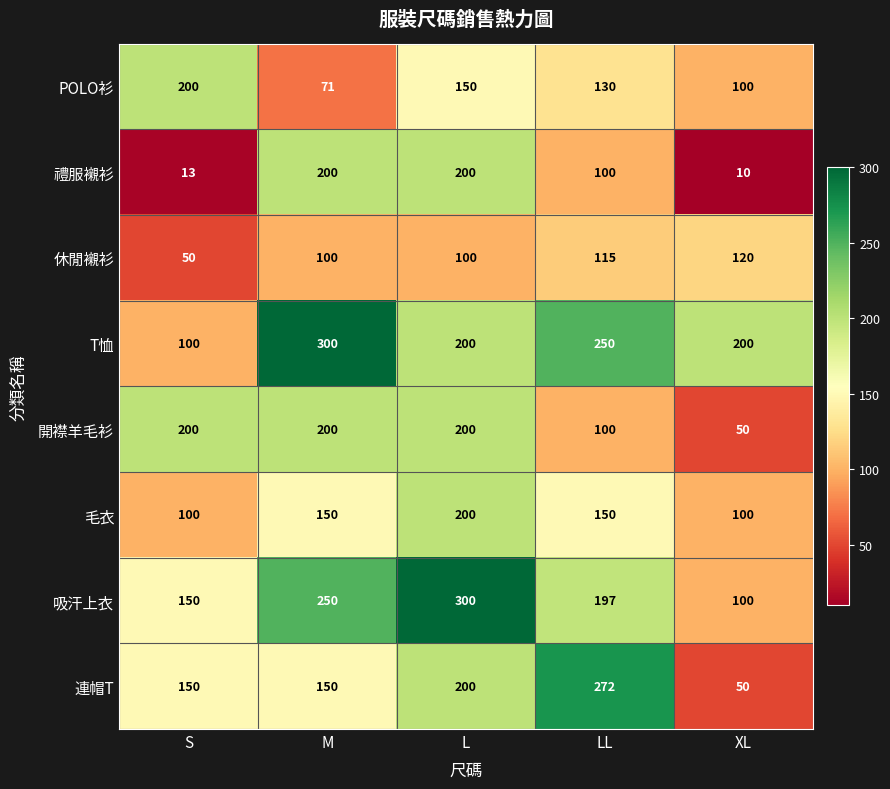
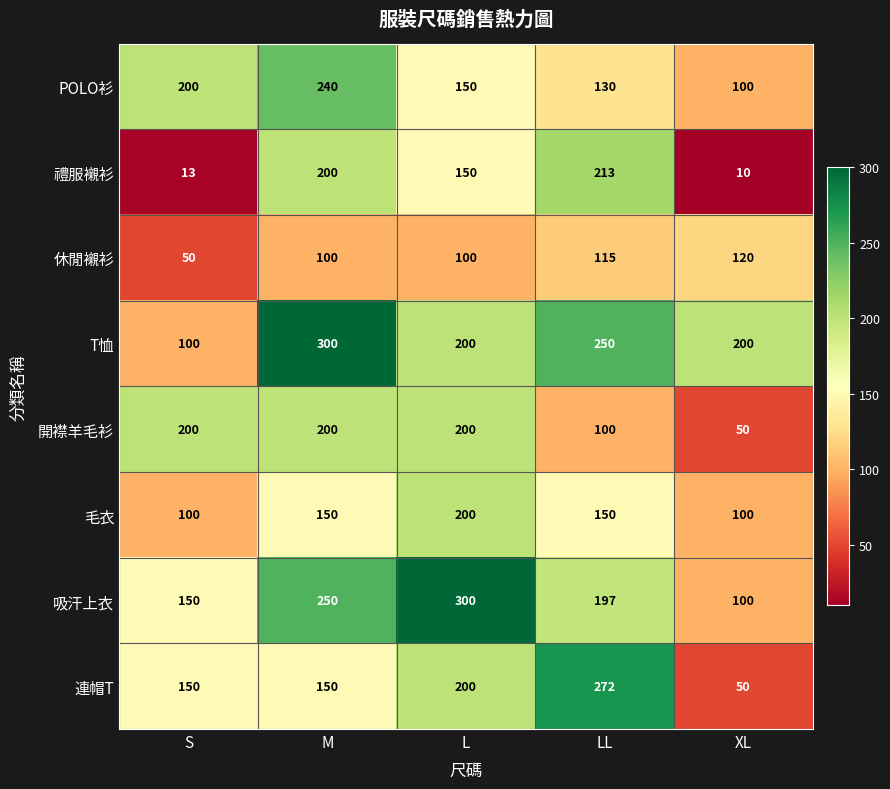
  {
    "POLO衫": {
      "S": 200,
-     "M": 71,
+     "M": 240,
      "L": 150,
      "LL": 130,
      "XL": 100
    },
    "禮服襯衫": {
      "S": 13,
      "M": 200,
-     "L": 200,
-     "LL": 100,
+     "L": 150,
+     "LL": 213,
      "XL": 10
    },
    "休閒襯衫": {
      "S": 50,
      "M": 100,
      "L": 100,
      "LL": 115,
      "XL": 120
    },
    "T恤": {
      "S": 100,
      "M": 300,
      "L": 200,
      "LL": 250,
      "XL": 200
    },
    "開襟羊毛衫": {
      "S": 200,
      "M": 200,
      "L": 200,
      "LL": 100,
      "XL": 50
    },
    "毛衣": {
      "S": 100,
      "M": 150,
      "L": 200,
      "LL": 150,
      "XL": 100
    },
    "吸汗上衣": {
      "S": 150,
      "M": 250,
      "L": 300,
      "LL": 197,
      "XL": 100
    },
    "連帽T": {
      "S": 150,
      "M": 150,
      "L": 200,
      "LL": 272,
      "XL": 50
    }
  }
